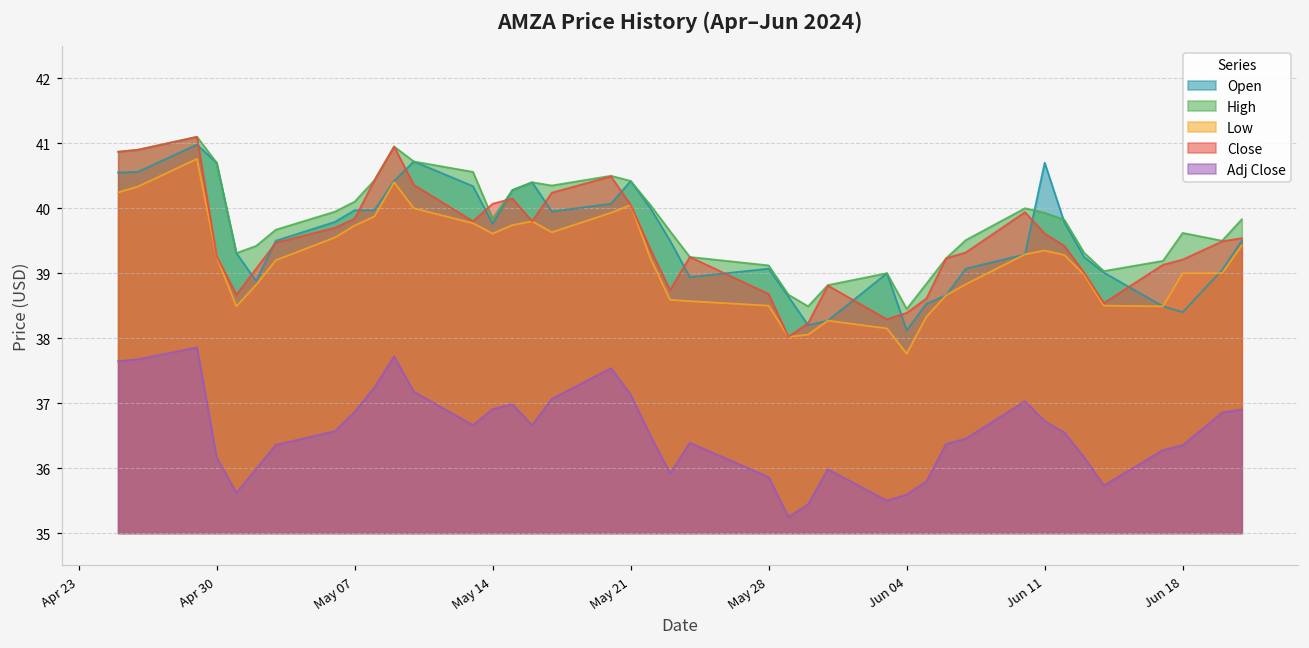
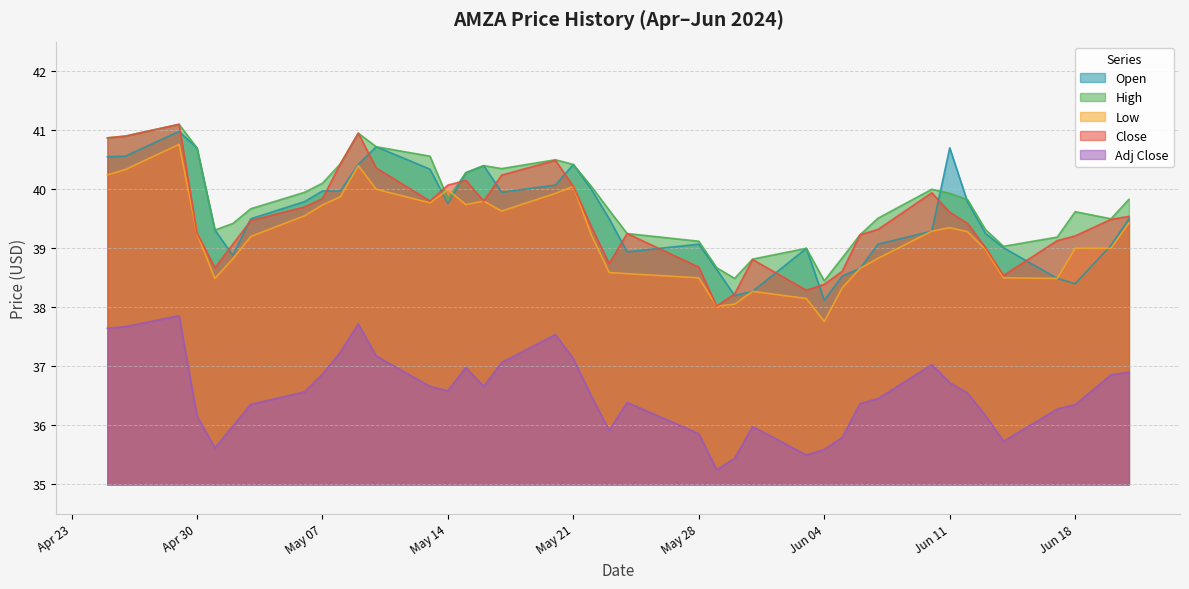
  {
    "Open": {
      "May 07": 40.0,
      "May 14": 39.8,
      "May 28": 39.1,
      "Jun 04": 38.1,
      "Jun 11": 40.7,
      "Jun 18": 38.4
    },
    "High": {
      "May 07": 40.1,
      "May 14": 39.8,
      "May 28": 39.1,
      "Jun 04": 38.5,
      "Jun 11": 39.9,
      "Jun 18": 39.6
    },
    "Low": {
      "May 07": 39.7,
-     "May 14": 39.6,
+     "May 14": 40.0,
      "May 28": 38.5,
      "Jun 04": 37.8,
      "Jun 11": 39.3,
      "Jun 18": 39.0
    },
    "Close": {
      "May 07": 39.8,
      "May 14": 40.1,
      "May 28": 38.7,
      "Jun 04": 38.4,
      "Jun 11": 39.6,
      "Jun 18": 39.2
    },
    "Adj Close": {
      "Apr 30": 36.2,
      "May 07": 36.9,
-     "May 14": 36.9,
+     "May 14": 36.6,
      "May 21": 37.1,
      "May 28": 35.9,
      "Jun 04": 35.6,
      "Jun 11": 36.7,
      "Jun 18": 36.4
    }
  }
